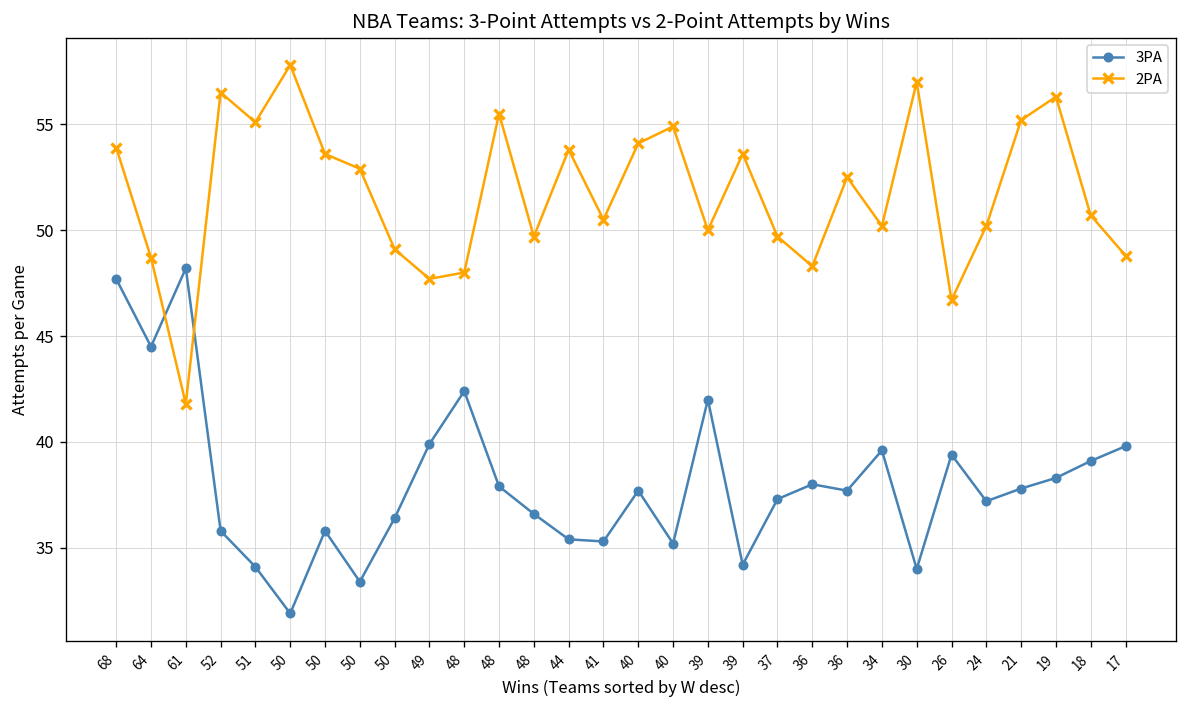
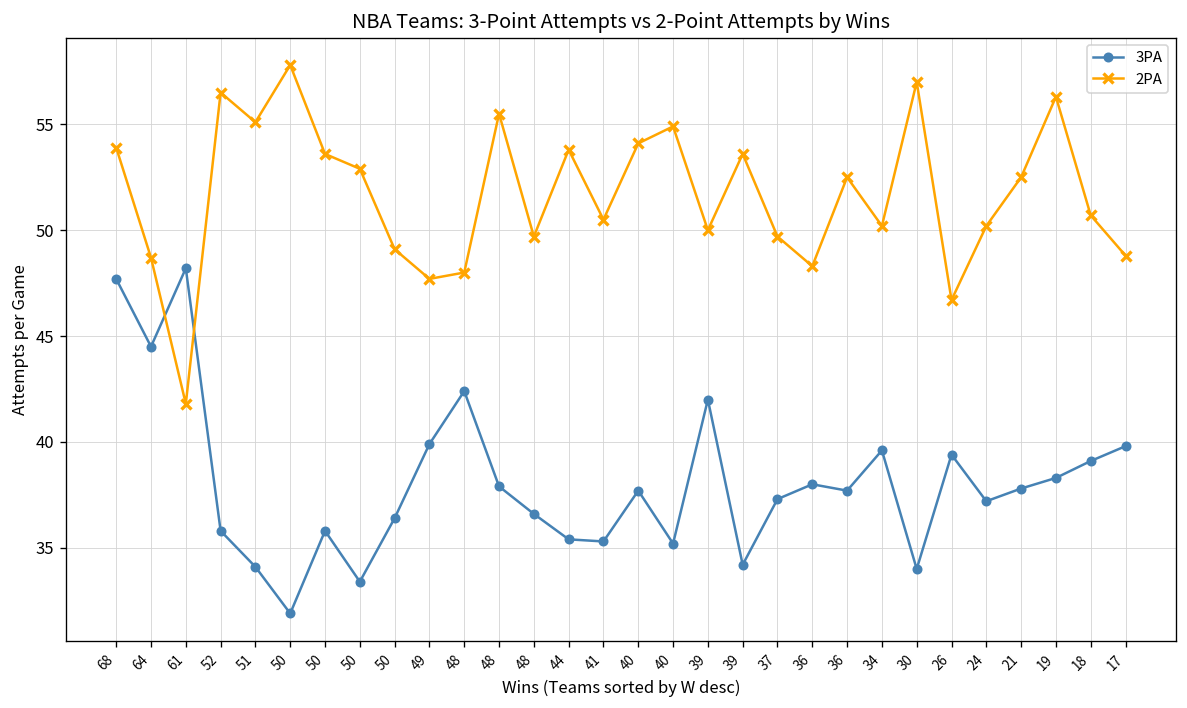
  {
    "3PA": {
      "68": 47.7,
      "64": 44.5,
      "61": 48.2,
      "52": 35.8,
      "51": 34.1,
      "49": 39.9,
      "44": 35.4,
      "41": 35.3,
      "37": 37.3,
      "34": 39.6,
      "30": 34.0,
      "26": 39.4,
      "24": 37.2,
      "21": 37.8,
      "19": 38.3,
      "18": 39.1,
      "17": 39.8
    },
    "2PA": {
      "68": 53.9,
      "64": 48.7,
      "61": 41.8,
      "52": 56.5,
      "51": 55.1,
      "49": 47.7,
      "44": 53.8,
      "41": 50.5,
      "37": 49.7,
      "34": 50.2,
      "30": 57.0,
      "26": 46.7,
      "24": 50.2,
-     "21": 55.2,
+     "21": 52.5,
      "19": 56.3,
      "18": 50.7,
      "17": 48.8
    }
  }
